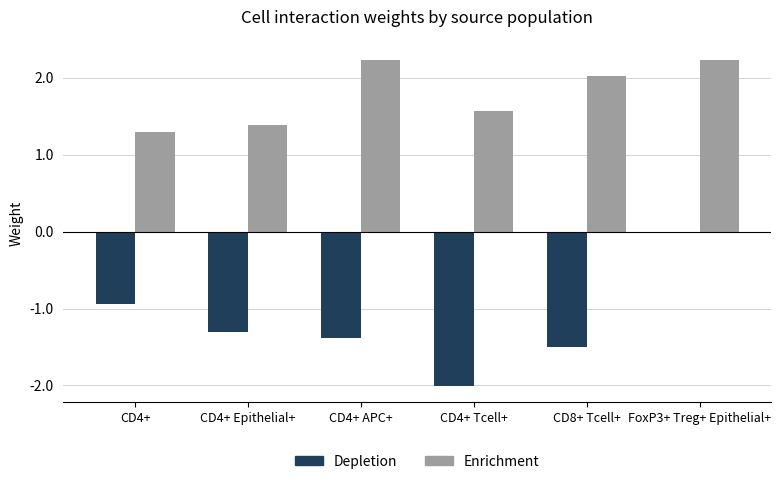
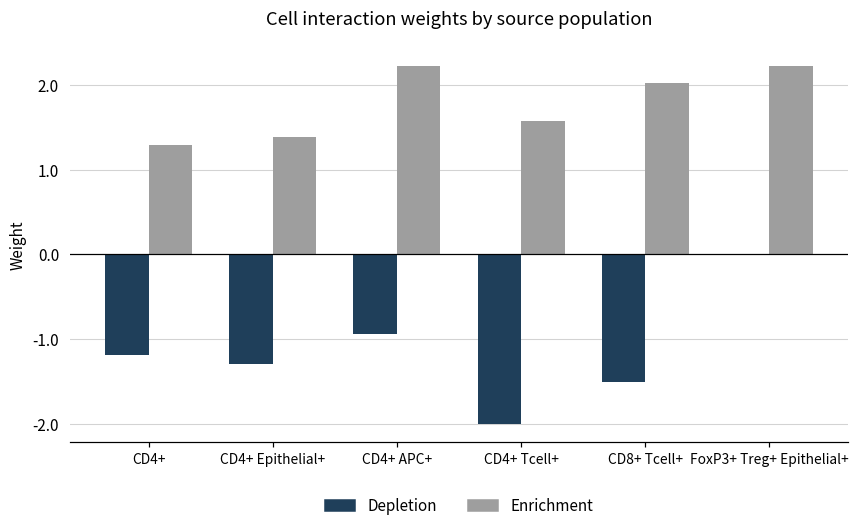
  {
    "Depletion": {
-     "CD4+": -0.9,
+     "CD4+": -1.2,
      "CD4+ Epithelial+": -1.3,
-     "CD4+ APC+": -1.4,
+     "CD4+ APC+": -0.9,
      "CD4+ Tcell+": -2.0,
      "CD8+ Tcell+": -1.5,
      "FoxP3+ Treg+ Epithelial+": 0.0
    },
    "Enrichment": {
      "CD4+": 1.3,
      "CD4+ Epithelial+": 1.4,
      "CD4+ APC+": 2.2,
      "CD4+ Tcell+": 1.6,
      "CD8+ Tcell+": 2.0,
      "FoxP3+ Treg+ Epithelial+": 2.2
    }
  }
